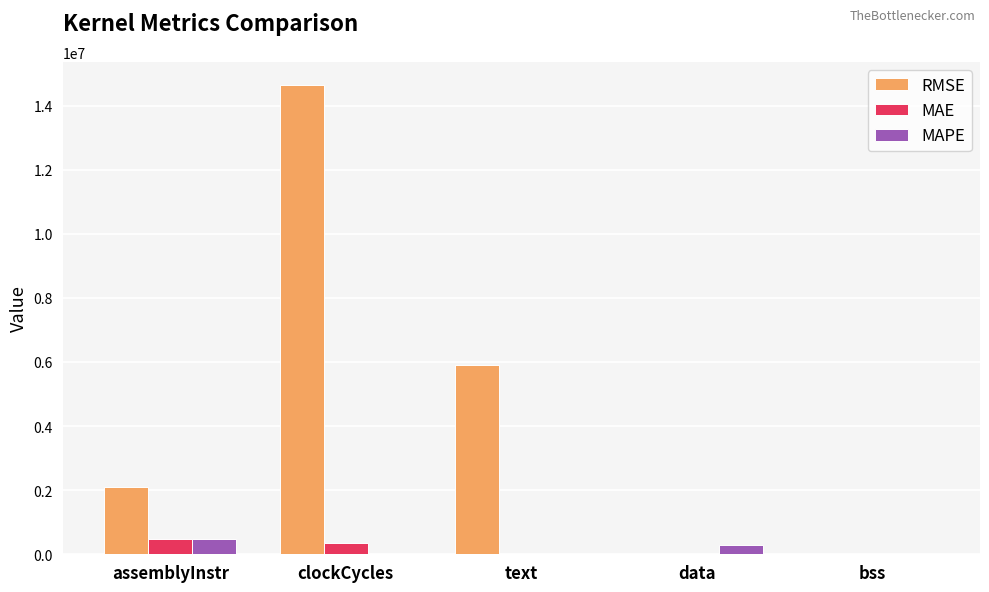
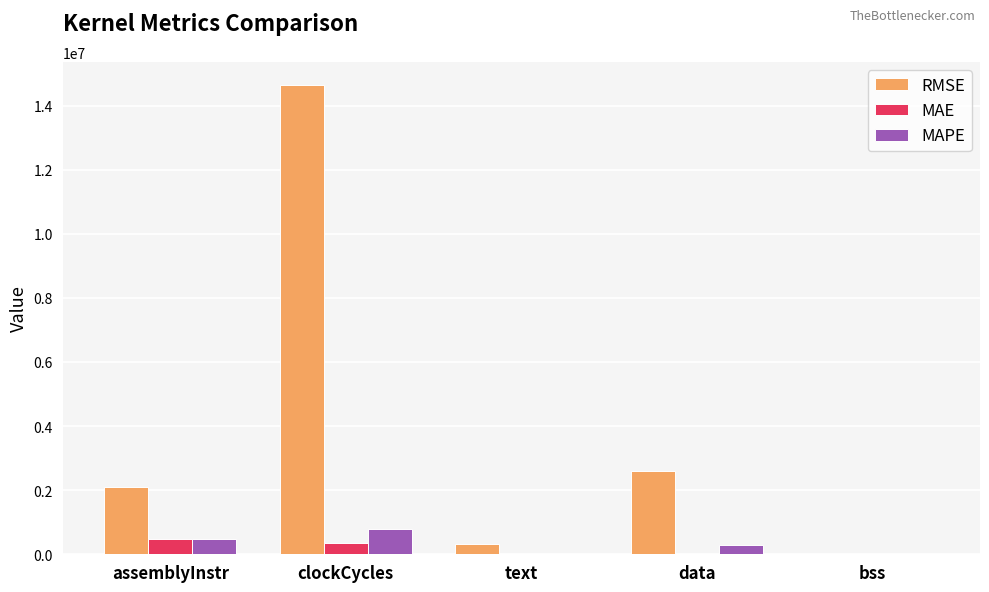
  {
    "RMSE": {
      "assemblyInstr": 2100000,
      "clockCycles": 14600000,
-     "text": 5900000,
-     "data": 0
+     "text": 300000,
+     "data": 2600000
    },
    "MAE": {
      "assemblyInstr": 500000,
      "clockCycles": 300000
    },
    "MAPE": {
      "assemblyInstr": 500000,
-     "clockCycles": 0,
+     "clockCycles": 800000,
      "data": 300000
    }
  }
